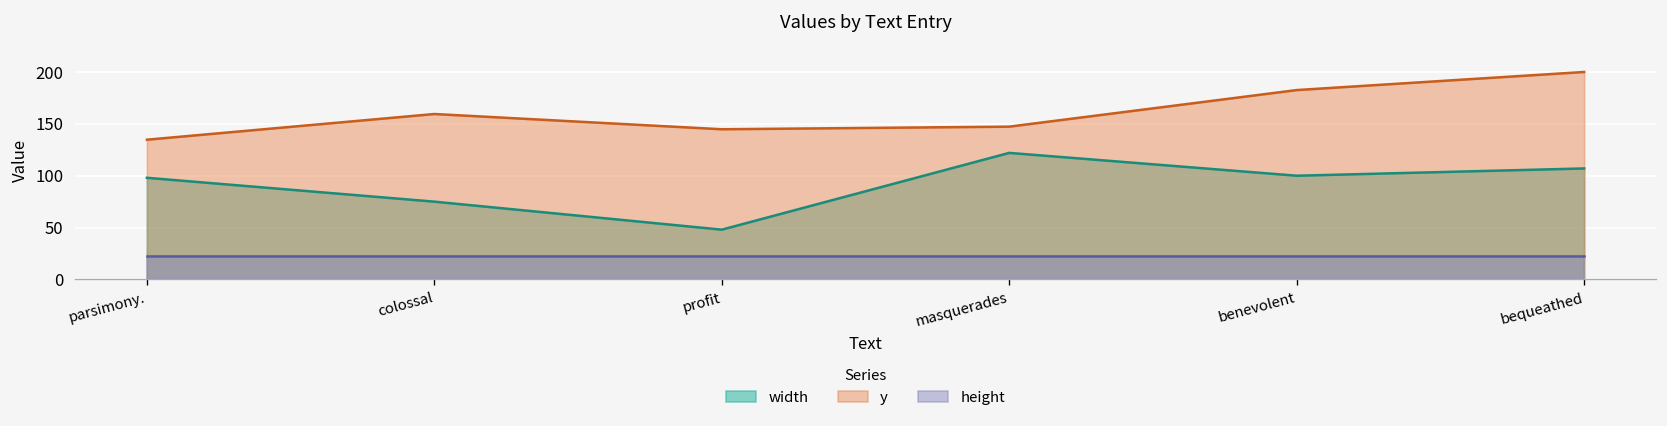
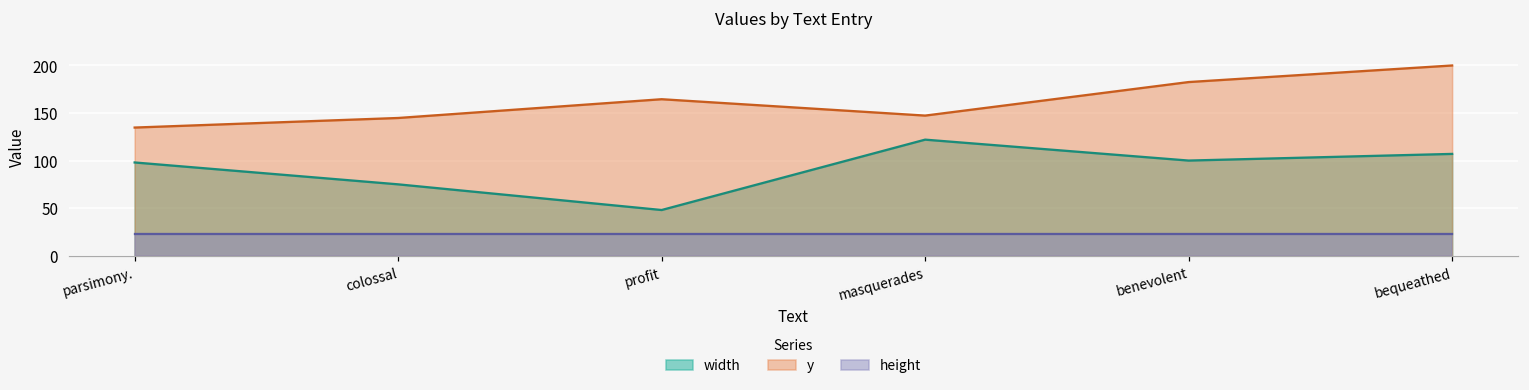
  {
    "width": {
      "parsimony.": 100,
      "colossal": 80,
      "profit": 50,
      "masquerades": 120,
      "benevolent": 100,
      "bequeathed": 110
    },
    "y": {
      "parsimony.": 130,
-     "colossal": 160,
-     "profit": 140,
+     "colossal": 140,
+     "profit": 160,
      "masquerades": 150,
      "benevolent": 180,
      "bequeathed": 200
    },
    "height": {
      "parsimony.": 20,
      "colossal": 20,
      "profit": 20,
      "masquerades": 20,
      "benevolent": 20,
      "bequeathed": 20
    }
  }
